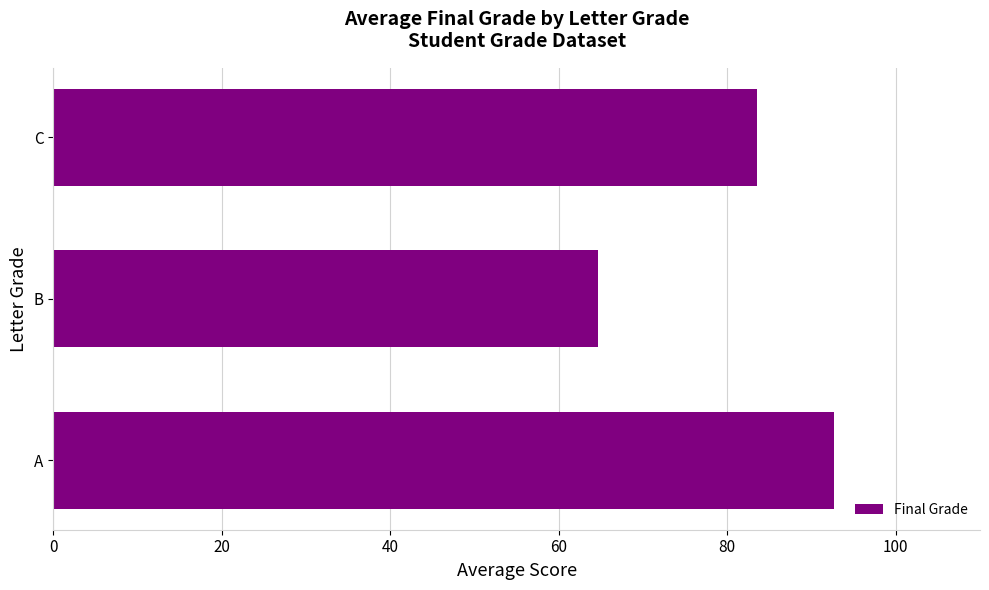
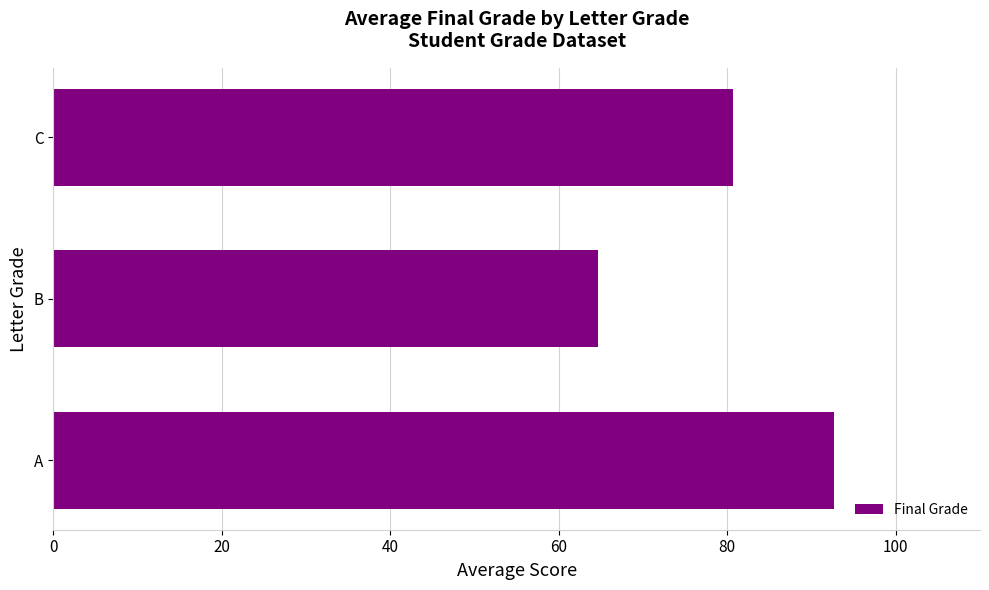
  {
-   "C": 84,
+   "C": 81,
    "B": 65,
    "A": 93
  }
